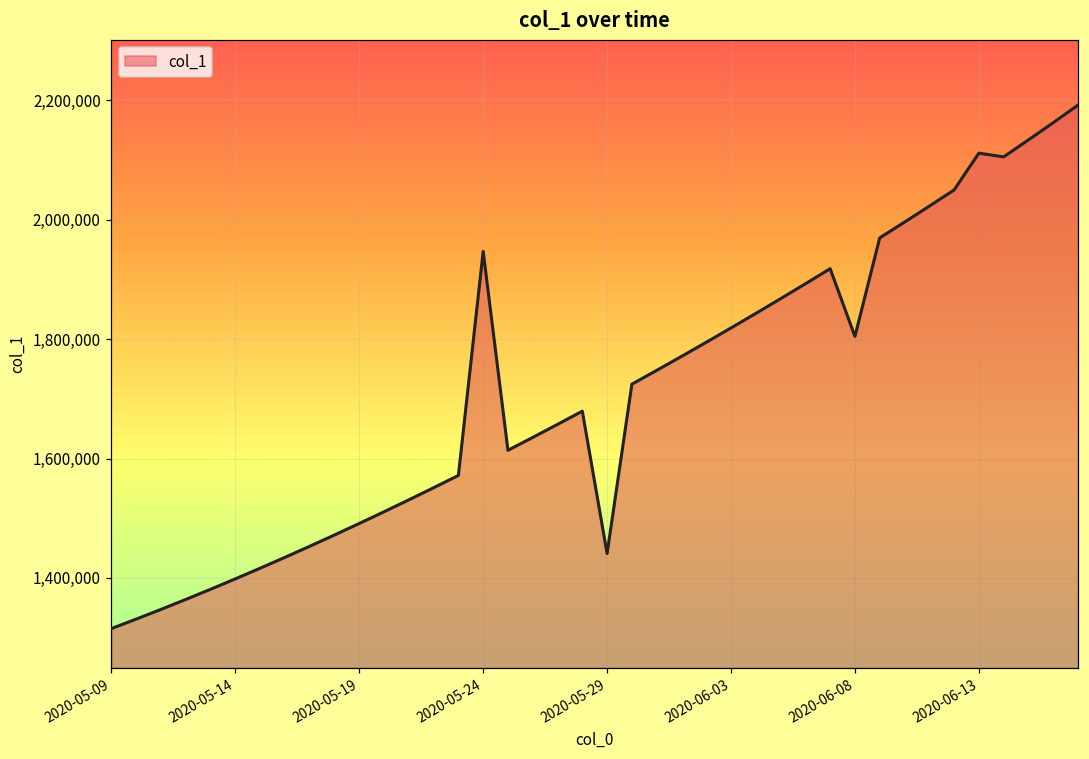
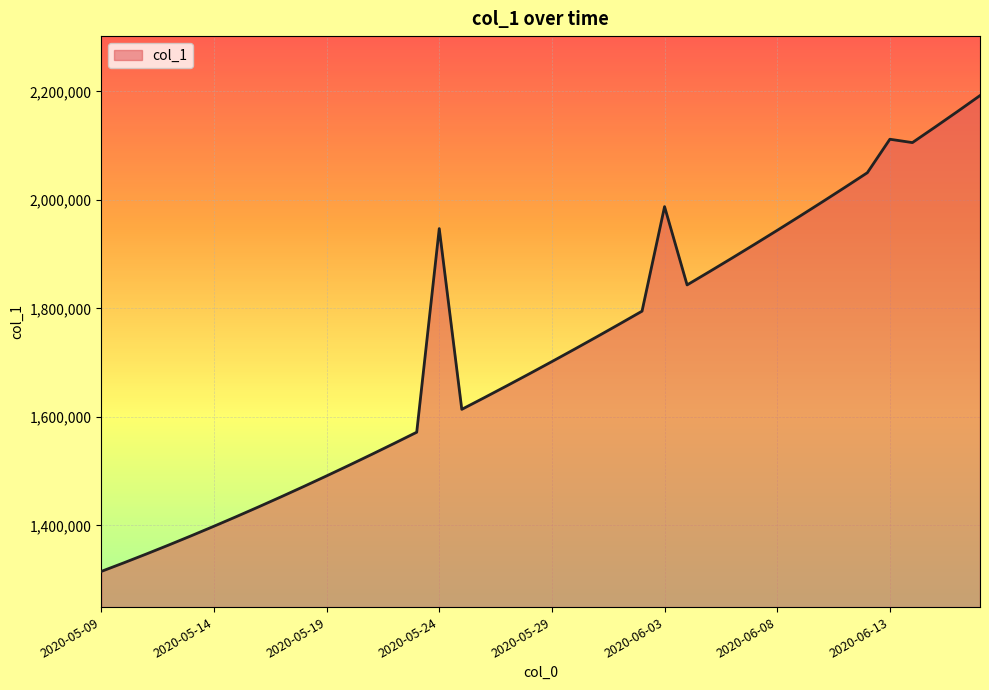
  {
    "2020-05-09": "1,320,000",
    "2020-05-14": "1,400,000",
    "2020-05-19": "1,490,000",
    "2020-05-24": "1,950,000",
-   "2020-05-29": "1,440,000",
-   "2020-06-03": "1,820,000",
-   "2020-06-08": "1,800,000",
+   "2020-05-29": "1,700,000",
+   "2020-06-03": "1,990,000",
+   "2020-06-08": "1,940,000",
    "2020-06-13": "2,110,000"
  }
